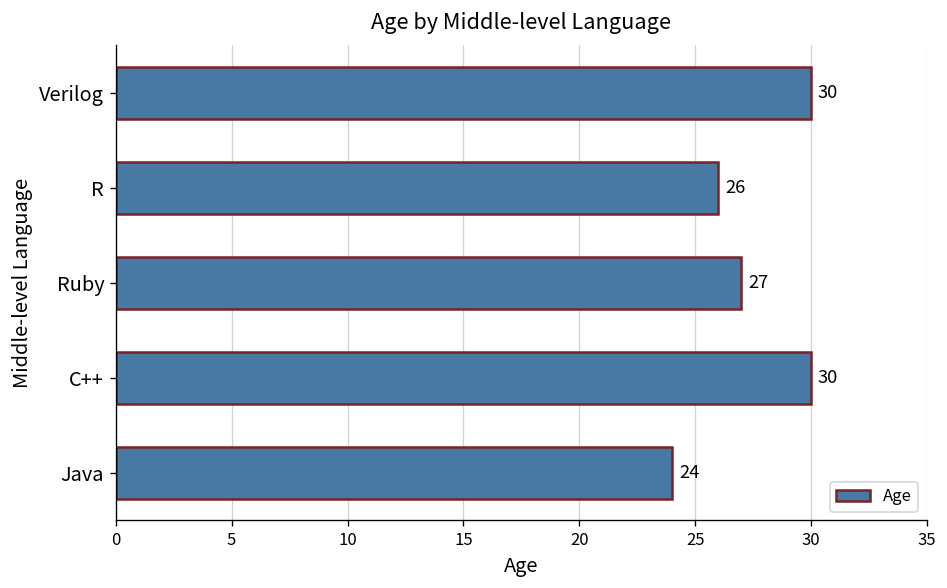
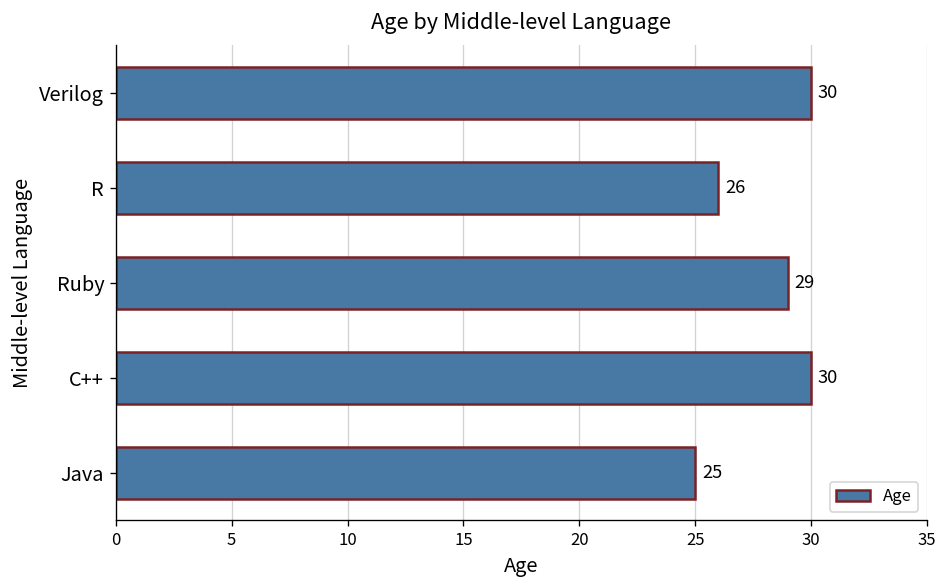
  {
    "Verilog": 30,
    "R": 26,
-   "Ruby": 27,
+   "Ruby": 29,
    "C++": 30,
-   "Java": 24
+   "Java": 25
  }
